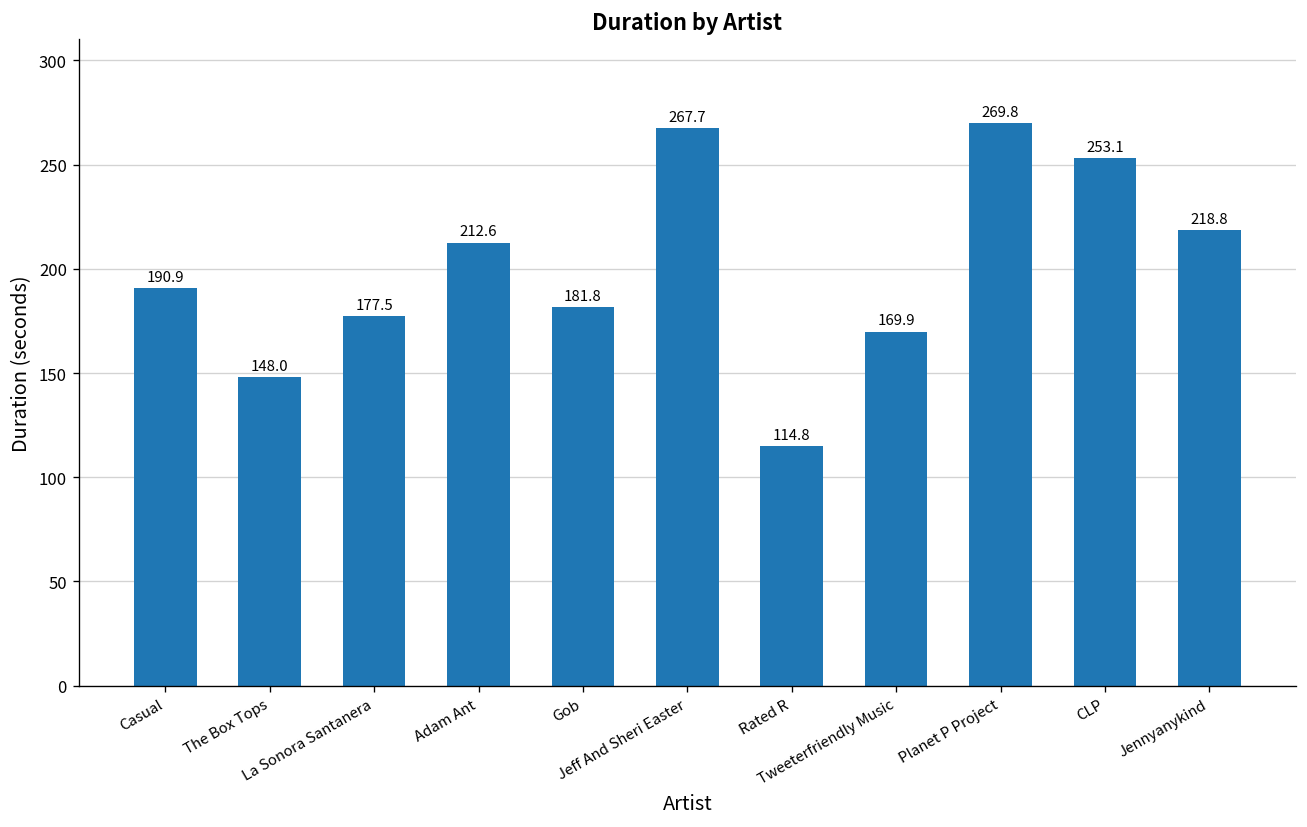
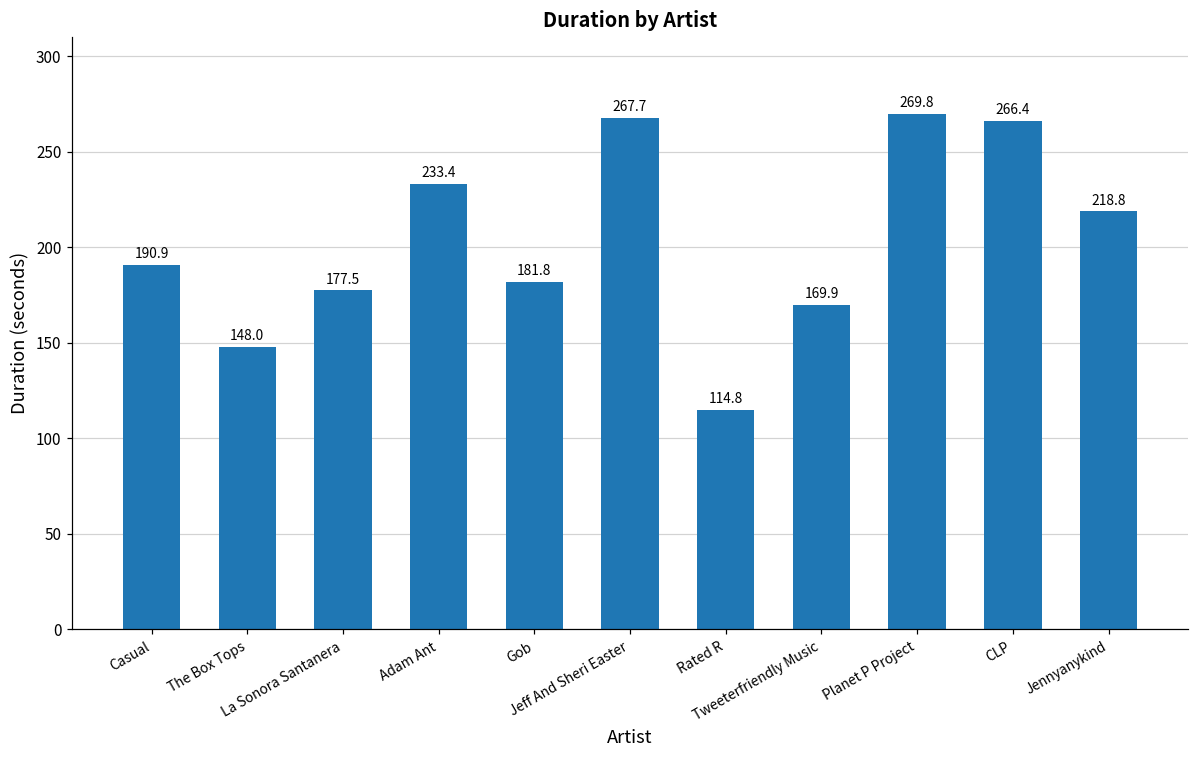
  {
    "Casual": 190.9,
    "The Box Tops": 148.0,
    "La Sonora Santanera": 177.5,
-   "Adam Ant": 212.6,
+   "Adam Ant": 233.4,
    "Gob": 181.8,
    "Jeff And Sheri Easter": 267.7,
    "Rated R": 114.8,
    "Tweeterfriendly Music": 169.9,
    "Planet P Project": 269.8,
-   "CLP": 253.1,
+   "CLP": 266.4,
    "Jennyanykind": 218.8
  }
